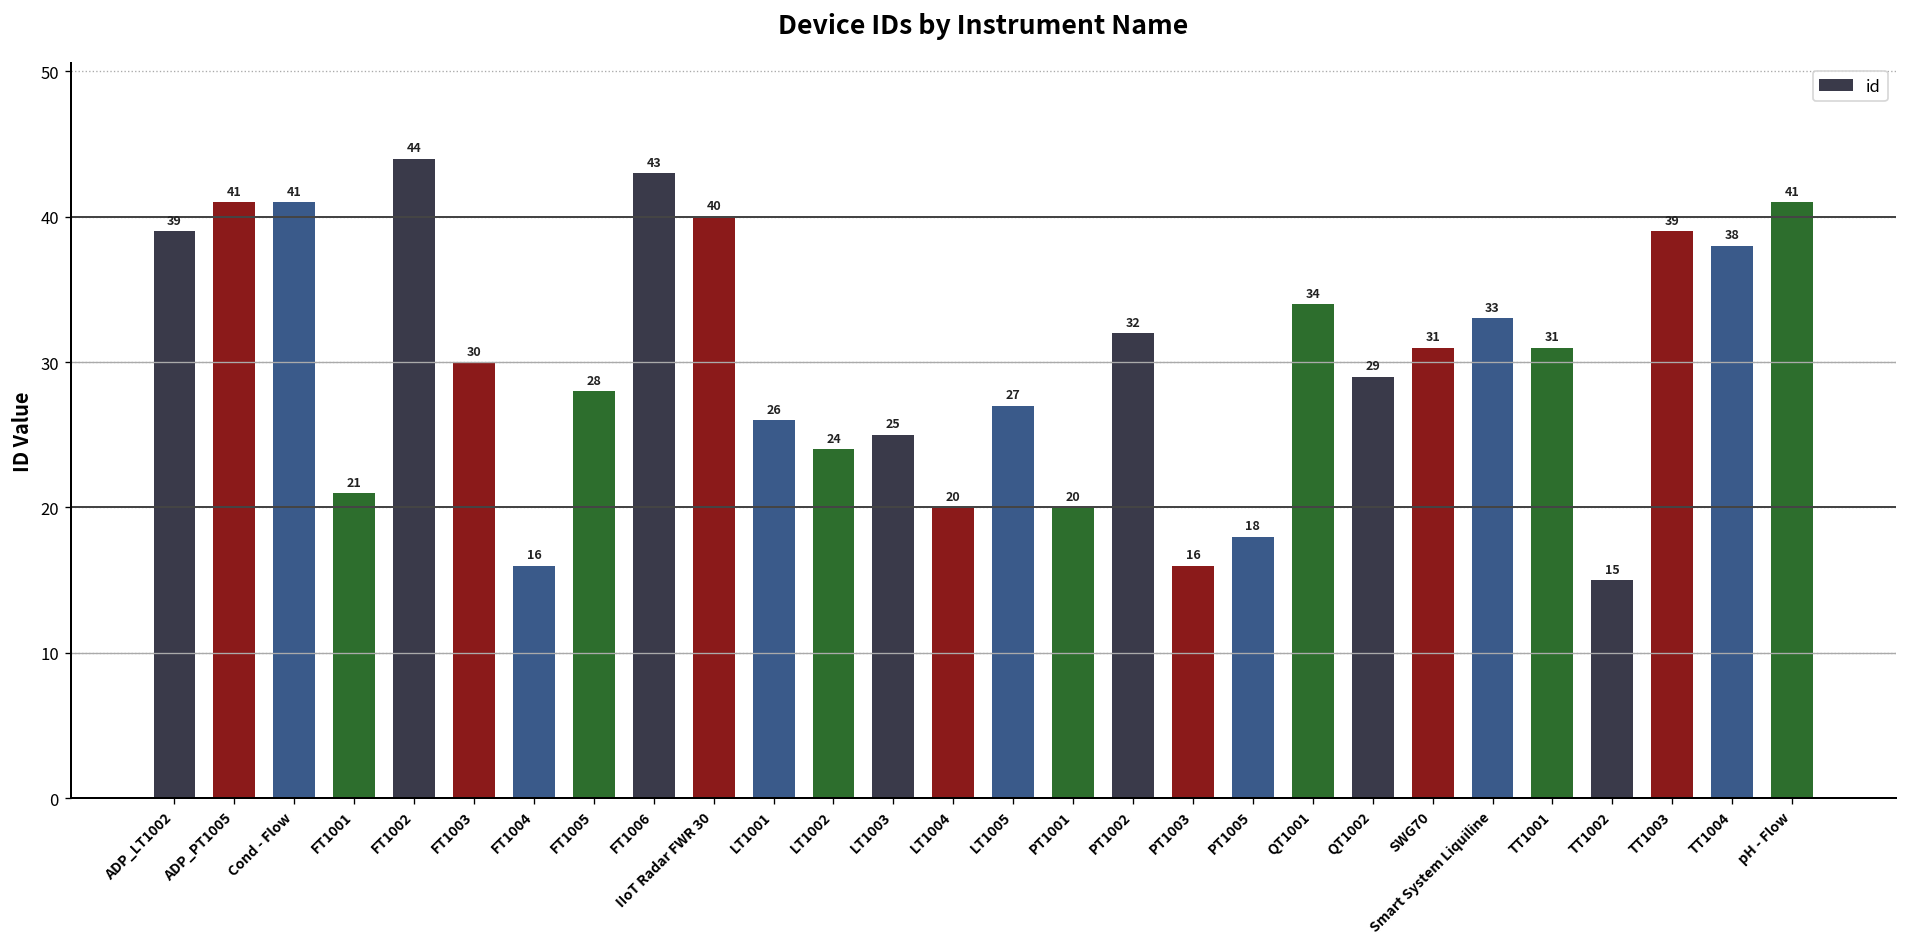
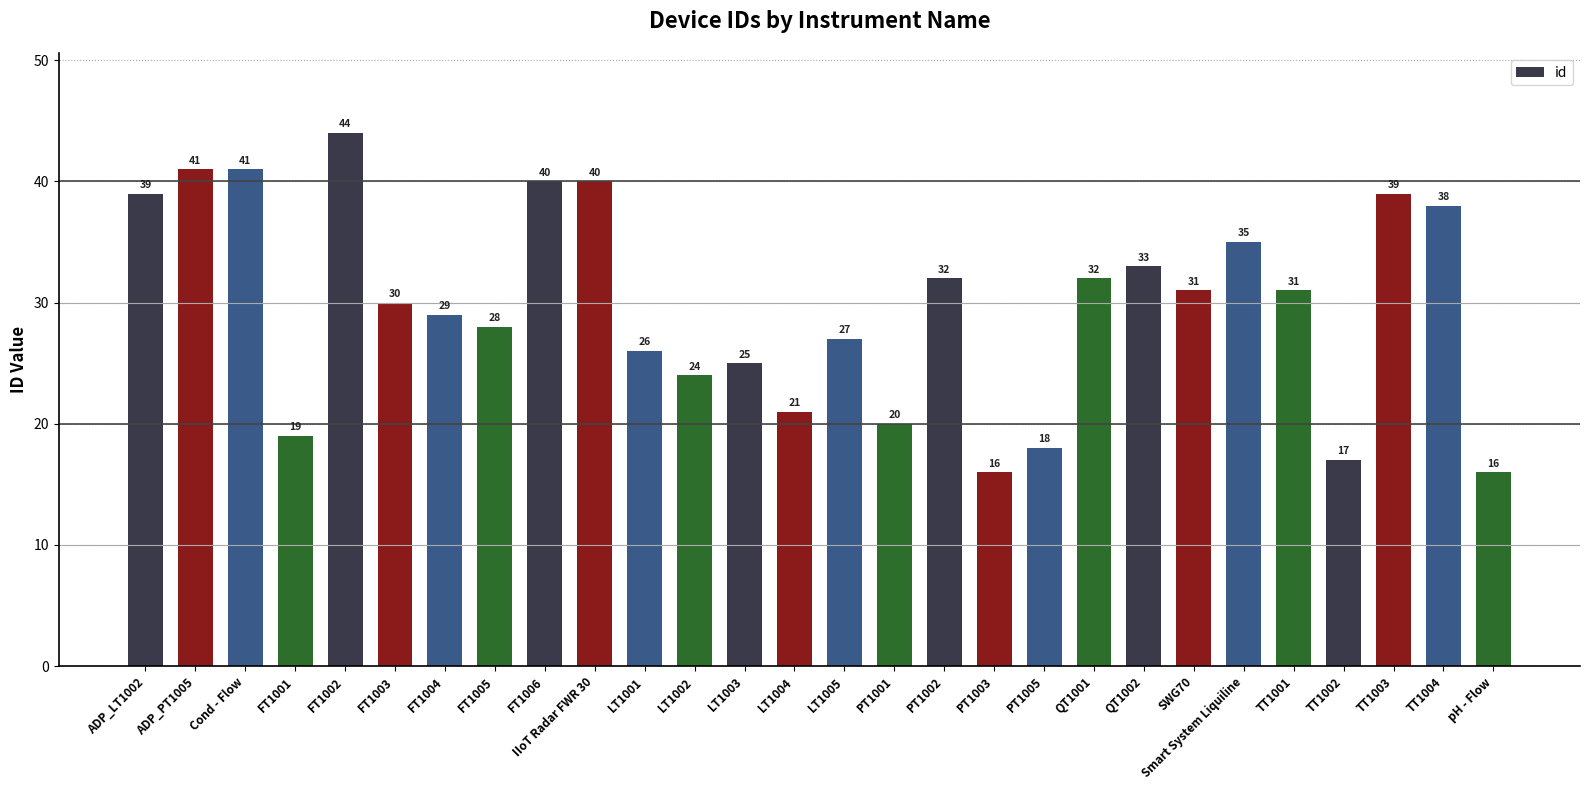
  {
    "ADP_LT1002": 39,
    "ADP_PT1005": 41,
    "Cond - Flow": 41,
-   "FT1001": 21,
+   "FT1001": 19,
    "FT1002": 44,
    "FT1003": 30,
-   "FT1004": 16,
+   "FT1004": 29,
    "FT1005": 28,
-   "FT1006": 43,
+   "FT1006": 40,
    "IIoT Radar FWR 30": 40,
    "LT1001": 26,
    "LT1002": 24,
    "LT1003": 25,
-   "LT1004": 20,
+   "LT1004": 21,
    "LT1005": 27,
    "PT1001": 20,
    "PT1002": 32,
    "PT1003": 16,
    "PT1005": 18,
-   "QT1001": 34,
-   "QT1002": 29,
+   "QT1001": 32,
+   "QT1002": 33,
    "SWG70": 31,
-   "Smart System Liquiline": 33,
+   "Smart System Liquiline": 35,
    "TT1001": 31,
-   "TT1002": 15,
+   "TT1002": 17,
    "TT1003": 39,
    "TT1004": 38,
-   "pH - Flow": 41
+   "pH - Flow": 16
  }
